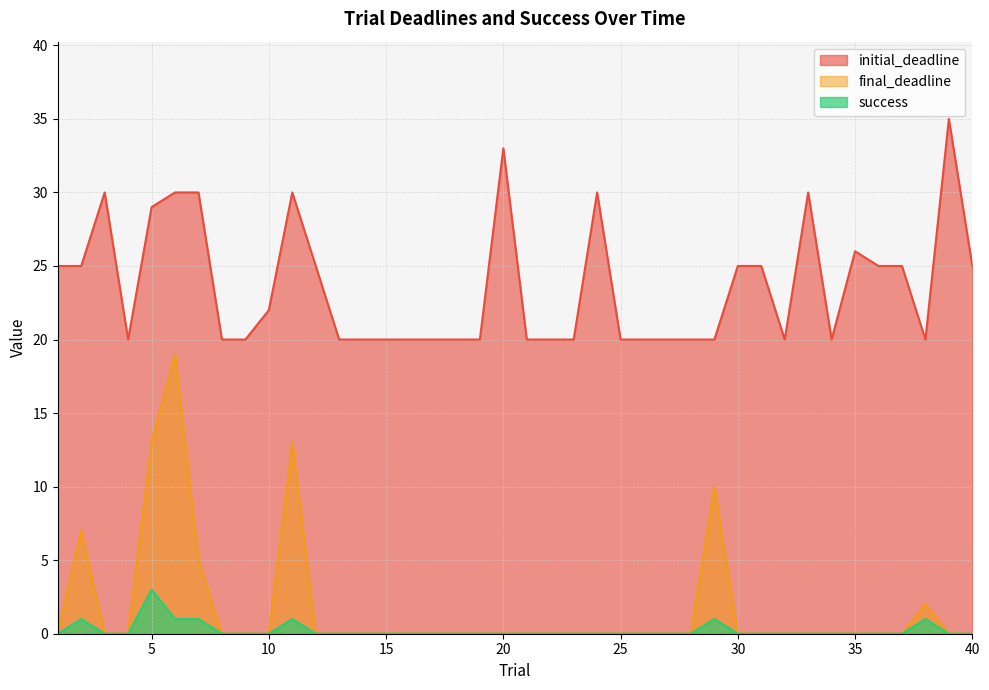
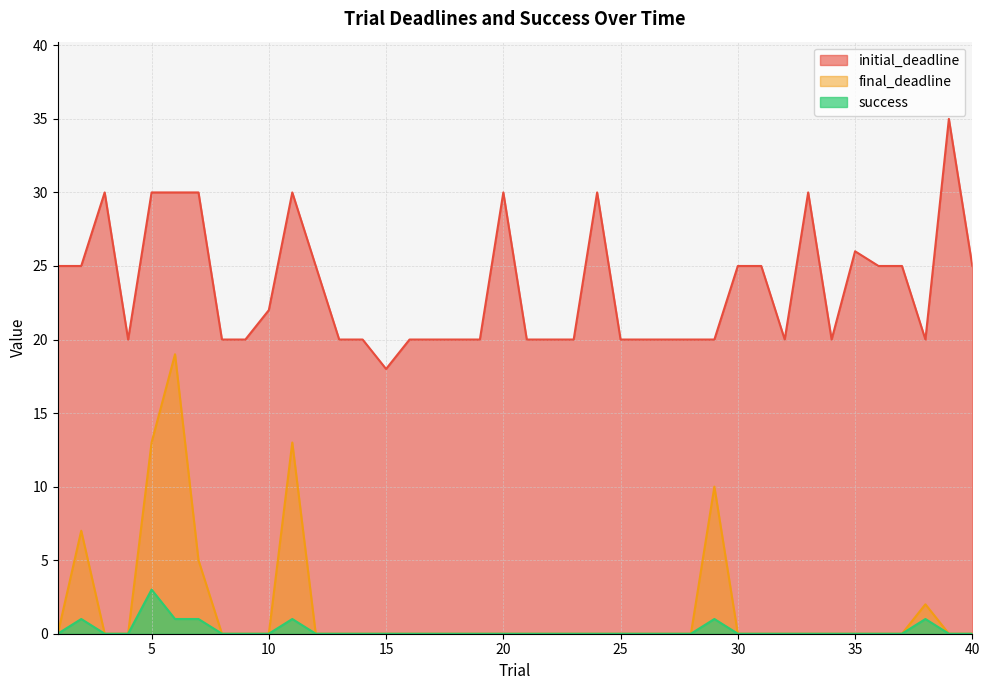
  {
    "initial_deadline": {
-     "5": 29,
+     "5": 30,
      "10": 22,
-     "15": 20,
-     "20": 33,
+     "15": 18,
+     "20": 30,
      "25": 20,
      "30": 25,
      "35": 26,
      "40": 25
    },
    "final_deadline": {
      "5": 13
    },
    "success": {
      "5": 3
    }
  }
